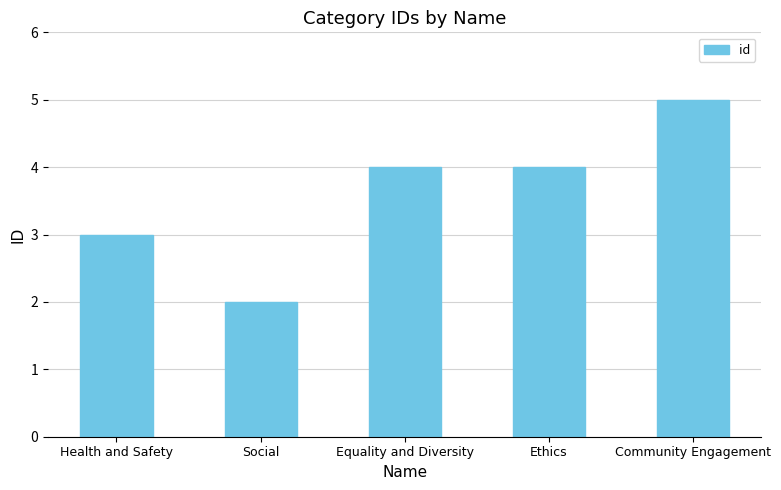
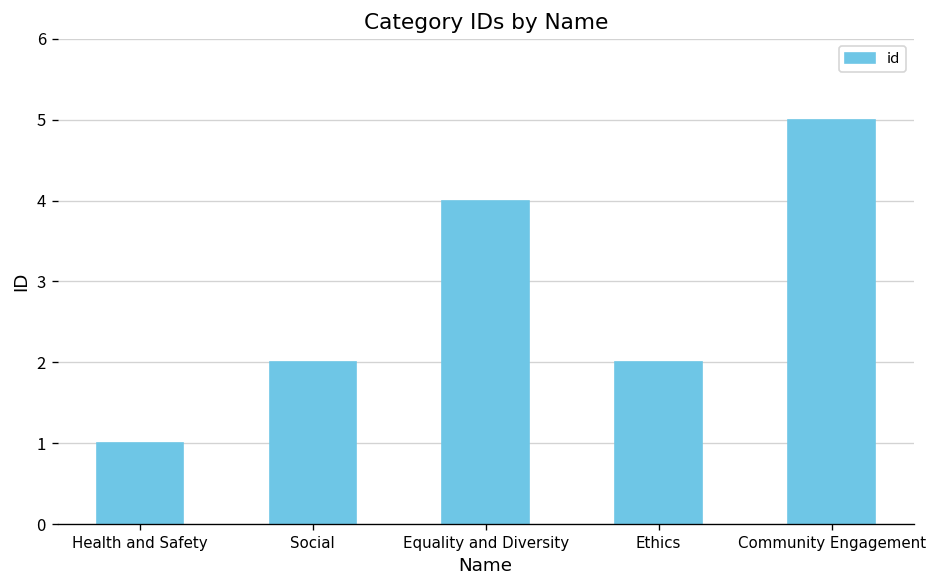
  {
-   "Health and Safety": 3,
+   "Health and Safety": 1,
    "Social": 2,
    "Equality and Diversity": 4,
-   "Ethics": 4,
+   "Ethics": 2,
    "Community Engagement": 5
  }
